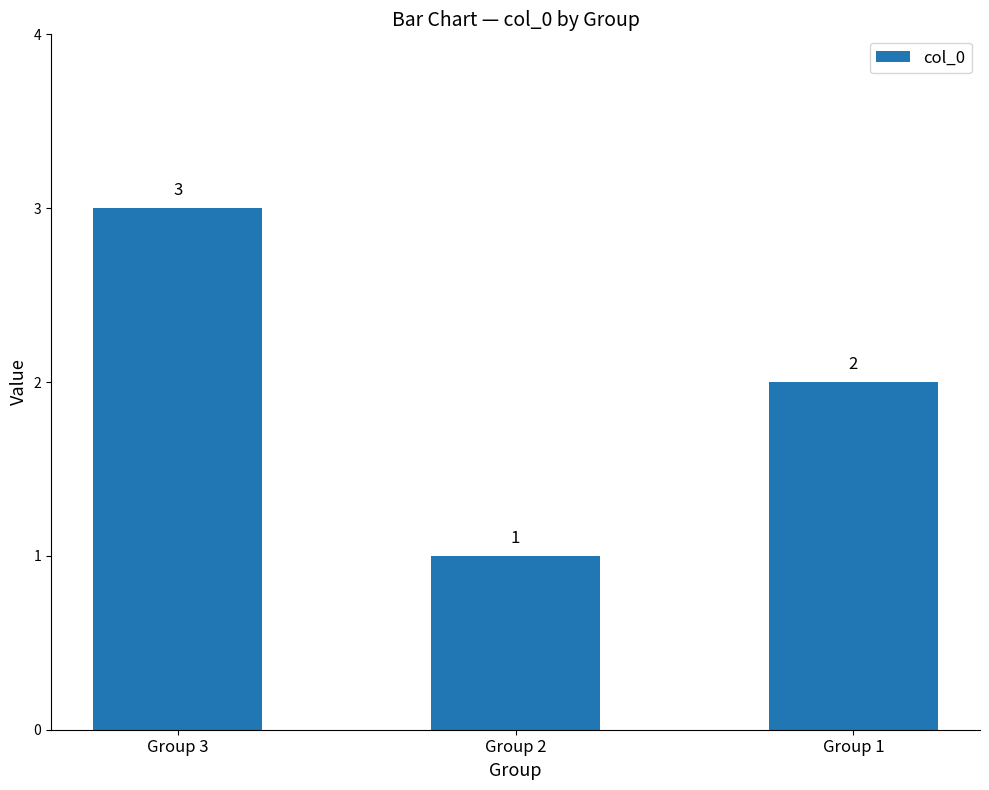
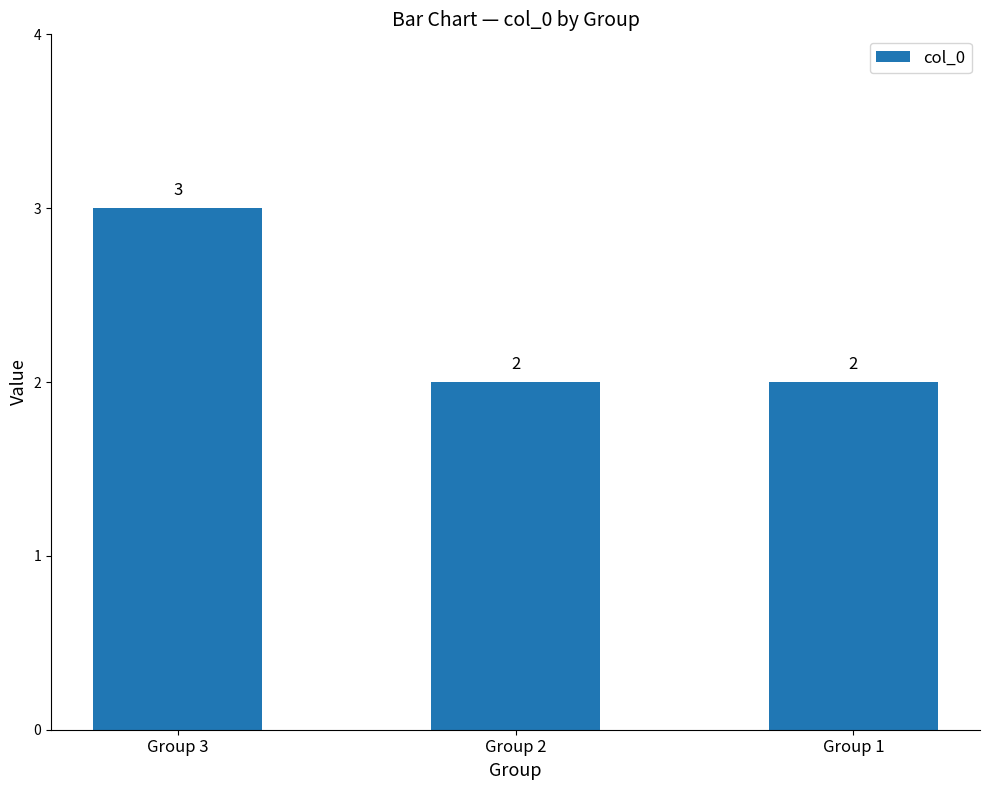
  {
    "Group 3": 3,
-   "Group 2": 1,
+   "Group 2": 2,
    "Group 1": 2
  }
